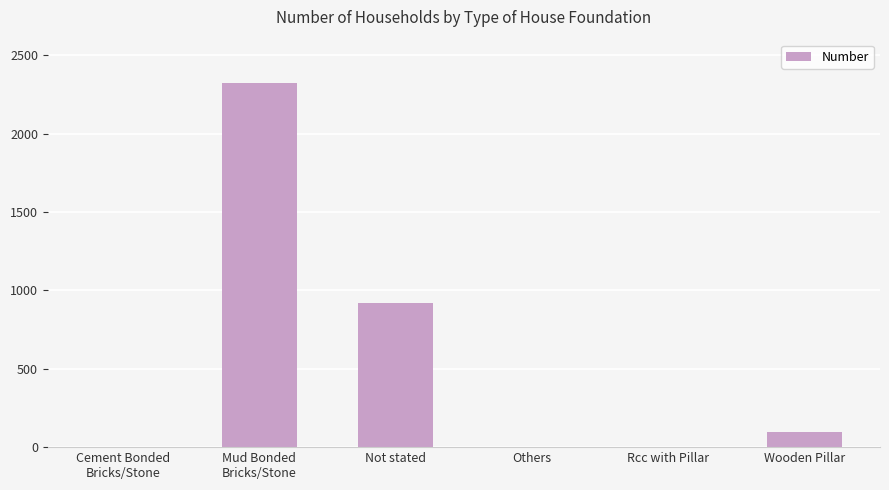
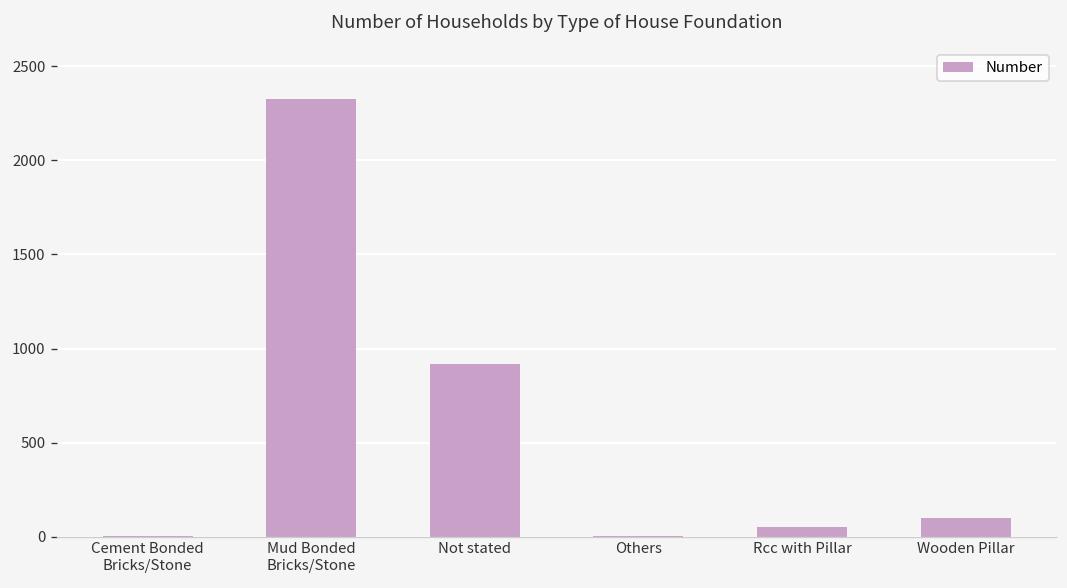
  {
    "Mud Bonded Bricks/Stone": 2330,
    "Not stated": 920,
-   "Rcc with Pillar": 0,
+   "Rcc with Pillar": 50,
    "Wooden Pillar": 100
  }
